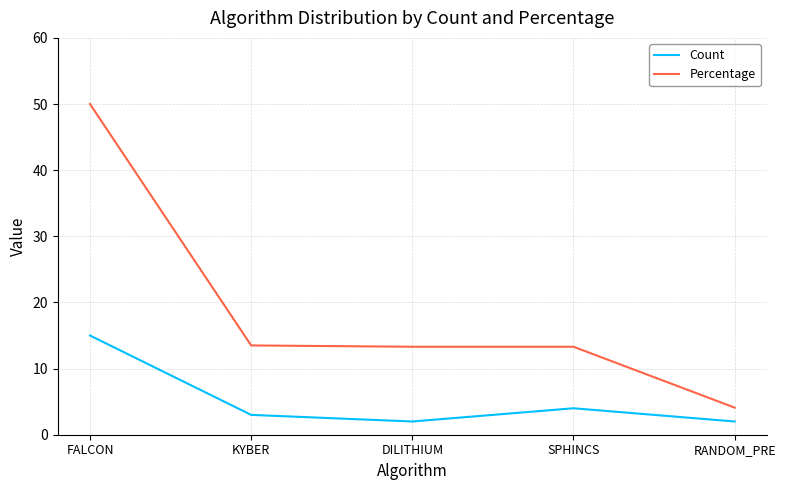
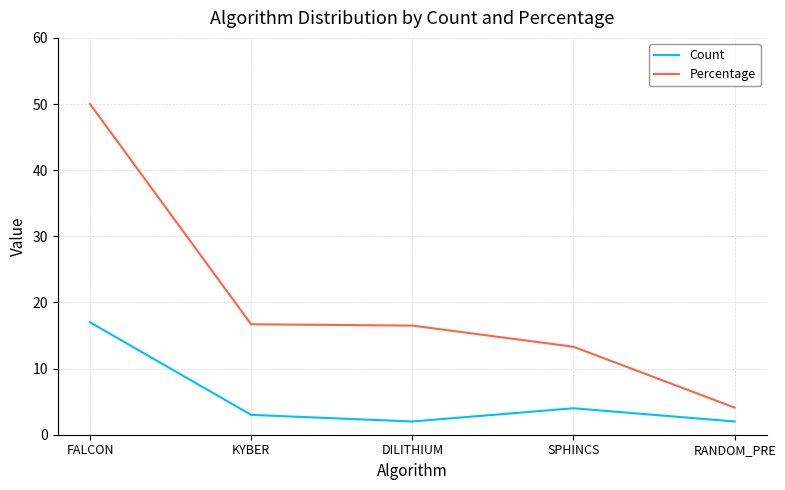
  {
    "Count": {
-     "FALCON": 15,
+     "FALCON": 17,
      "KYBER": 3,
      "DILITHIUM": 2,
      "SPHINCS": 4,
      "RANDOM_PRE": 2
    },
    "Percentage": {
      "FALCON": 50,
-     "KYBER": 14,
-     "DILITHIUM": 13,
+     "KYBER": 17,
+     "DILITHIUM": 17,
      "SPHINCS": 13,
      "RANDOM_PRE": 4
    }
  }
